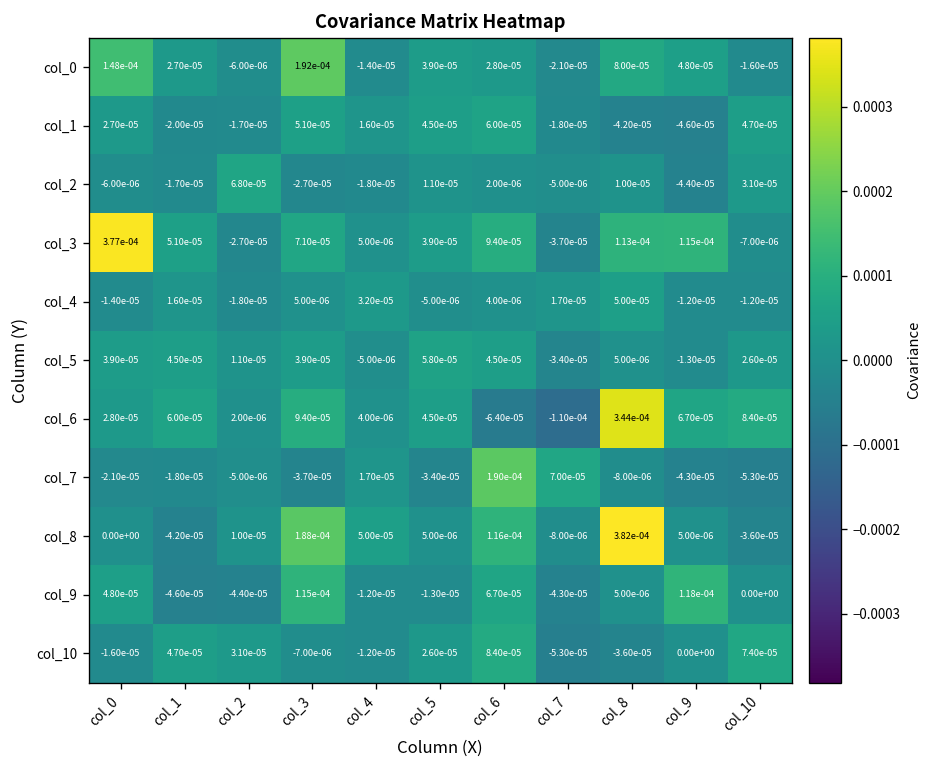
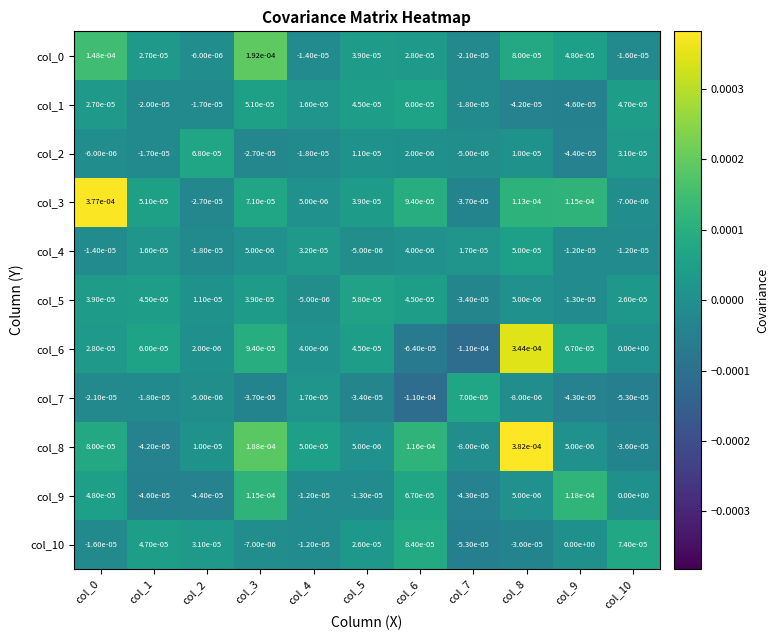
  {
    "col_0": {
      "col_0": "1.48e-04",
      "col_1": "2.70e-05",
      "col_2": "-6.00e-06",
      "col_3": "1.92e-04",
      "col_4": "-1.40e-05",
      "col_5": "3.90e-05",
      "col_6": "2.80e-05",
      "col_7": "-2.10e-05",
      "col_8": "8.00e-05",
      "col_9": "4.80e-05",
      "col_10": "-1.60e-05"
    },
    "col_1": {
      "col_0": "2.70e-05",
      "col_1": "-2.00e-05",
      "col_2": "-1.70e-05",
      "col_3": "5.10e-05",
      "col_4": "1.60e-05",
      "col_5": "4.50e-05",
      "col_6": "6.00e-05",
      "col_7": "-1.80e-05",
      "col_8": "-4.20e-05",
      "col_9": "-4.60e-05",
      "col_10": "4.70e-05"
    },
    "col_2": {
      "col_0": "-6.00e-06",
      "col_1": "-1.70e-05",
      "col_2": "6.80e-05",
      "col_3": "-2.70e-05",
      "col_4": "-1.80e-05",
      "col_5": "1.10e-05",
      "col_6": "2.00e-06",
      "col_7": "-5.00e-06",
      "col_8": "1.00e-05",
      "col_9": "-4.40e-05",
      "col_10": "3.10e-05"
    },
    "col_3": {
      "col_0": "3.77e-04",
      "col_1": "5.10e-05",
      "col_2": "-2.70e-05",
      "col_3": "7.10e-05",
      "col_4": "5.00e-06",
      "col_5": "3.90e-05",
      "col_6": "9.40e-05",
      "col_7": "-3.70e-05",
      "col_8": "1.13e-04",
      "col_9": "1.15e-04",
      "col_10": "-7.00e-06"
    },
    "col_4": {
      "col_0": "-1.40e-05",
      "col_1": "1.60e-05",
      "col_2": "-1.80e-05",
      "col_3": "5.00e-06",
      "col_4": "3.20e-05",
      "col_5": "-5.00e-06",
      "col_6": "4.00e-06",
      "col_7": "1.70e-05",
      "col_8": "5.00e-05",
      "col_9": "-1.20e-05",
      "col_10": "-1.20e-05"
    },
    "col_5": {
      "col_0": "3.90e-05",
      "col_1": "4.50e-05",
      "col_2": "1.10e-05",
      "col_3": "3.90e-05",
      "col_4": "-5.00e-06",
      "col_5": "5.80e-05",
      "col_6": "4.50e-05",
      "col_7": "-3.40e-05",
      "col_8": "5.00e-06",
      "col_9": "-1.30e-05",
      "col_10": "2.60e-05"
    },
    "col_6": {
      "col_0": "2.80e-05",
      "col_1": "6.00e-05",
      "col_2": "2.00e-06",
      "col_3": "9.40e-05",
      "col_4": "4.00e-06",
      "col_5": "4.50e-05",
      "col_6": "-6.40e-05",
      "col_7": "-1.10e-04",
      "col_8": "3.44e-04",
      "col_9": "6.70e-05",
-     "col_10": "8.40e-05"
+     "col_10": "0.00e+00"
    },
    "col_7": {
      "col_0": "-2.10e-05",
      "col_1": "-1.80e-05",
      "col_2": "-5.00e-06",
      "col_3": "-3.70e-05",
      "col_4": "1.70e-05",
      "col_5": "-3.40e-05",
-     "col_6": "1.90e-04",
+     "col_6": "-1.10e-04",
      "col_7": "7.00e-05",
      "col_8": "-8.00e-06",
      "col_9": "-4.30e-05",
      "col_10": "-5.30e-05"
    },
    "col_8": {
-     "col_0": "0.00e+00",
+     "col_0": "8.00e-05",
      "col_1": "-4.20e-05",
      "col_2": "1.00e-05",
      "col_3": "1.88e-04",
      "col_4": "5.00e-05",
      "col_5": "5.00e-06",
      "col_6": "1.16e-04",
      "col_7": "-8.00e-06",
      "col_8": "3.82e-04",
      "col_9": "5.00e-06",
      "col_10": "-3.60e-05"
    },
    "col_9": {
      "col_0": "4.80e-05",
      "col_1": "-4.60e-05",
      "col_2": "-4.40e-05",
      "col_3": "1.15e-04",
      "col_4": "-1.20e-05",
      "col_5": "-1.30e-05",
      "col_6": "6.70e-05",
      "col_7": "-4.30e-05",
      "col_8": "5.00e-06",
      "col_9": "1.18e-04",
      "col_10": "0.00e+00"
    },
    "col_10": {
      "col_0": "-1.60e-05",
      "col_1": "4.70e-05",
      "col_2": "3.10e-05",
      "col_3": "-7.00e-06",
      "col_4": "-1.20e-05",
      "col_5": "2.60e-05",
      "col_6": "8.40e-05",
      "col_7": "-5.30e-05",
      "col_8": "-3.60e-05",
      "col_9": "0.00e+00",
      "col_10": "7.40e-05"
    }
  }
